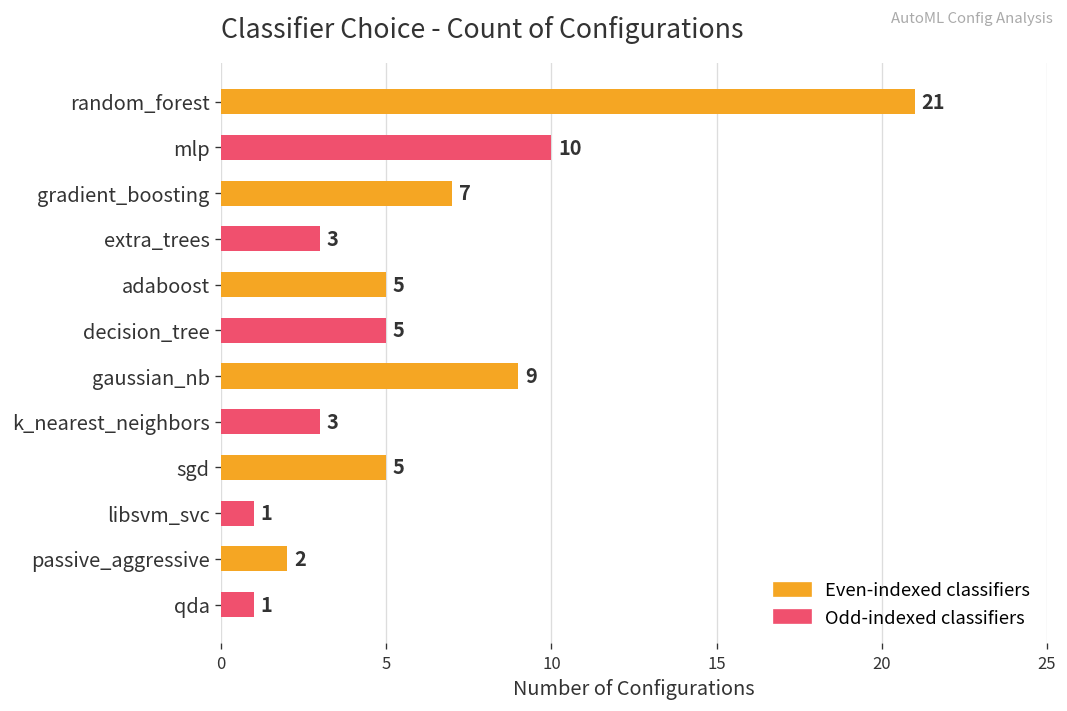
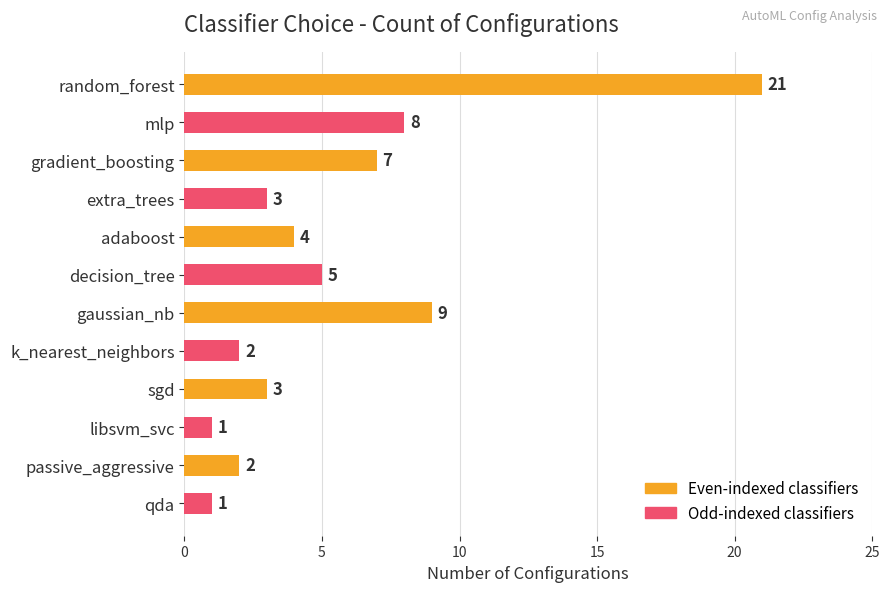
  {
    "random_forest": 21,
-   "mlp": 10,
+   "mlp": 8,
    "gradient_boosting": 7,
    "extra_trees": 3,
-   "adaboost": 5,
+   "adaboost": 4,
    "decision_tree": 5,
    "gaussian_nb": 9,
-   "k_nearest_neighbors": 3,
-   "sgd": 5,
+   "k_nearest_neighbors": 2,
+   "sgd": 3,
    "libsvm_svc": 1,
    "passive_aggressive": 2,
    "qda": 1
  }
